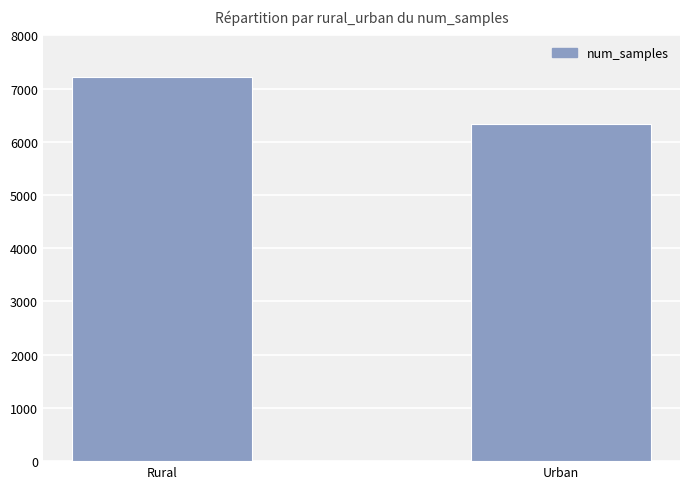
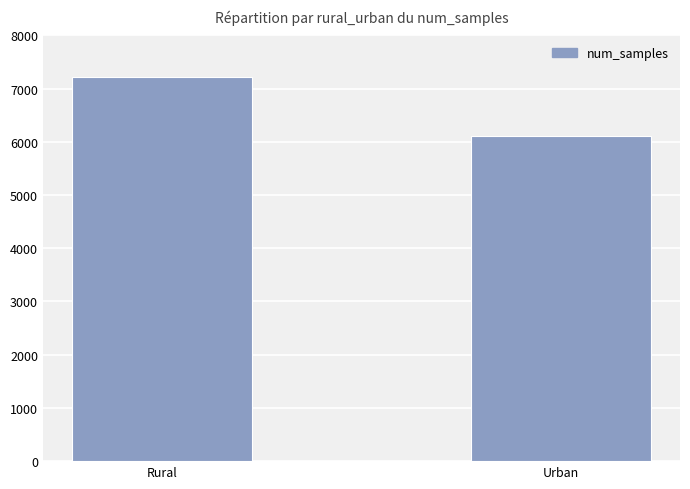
  {
    "Rural": 7200,
-   "Urban": 6300
+   "Urban": 6100
  }
